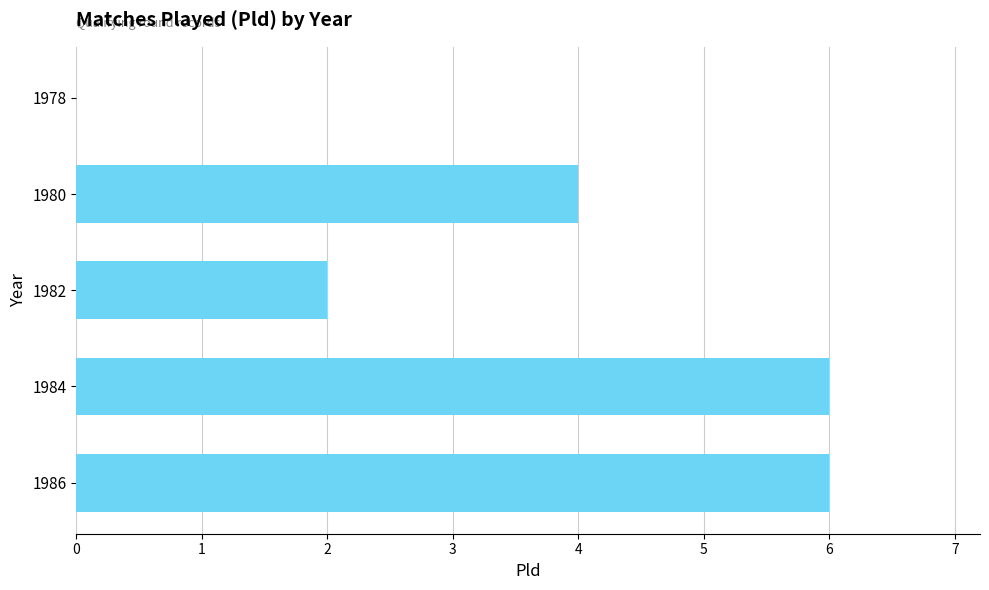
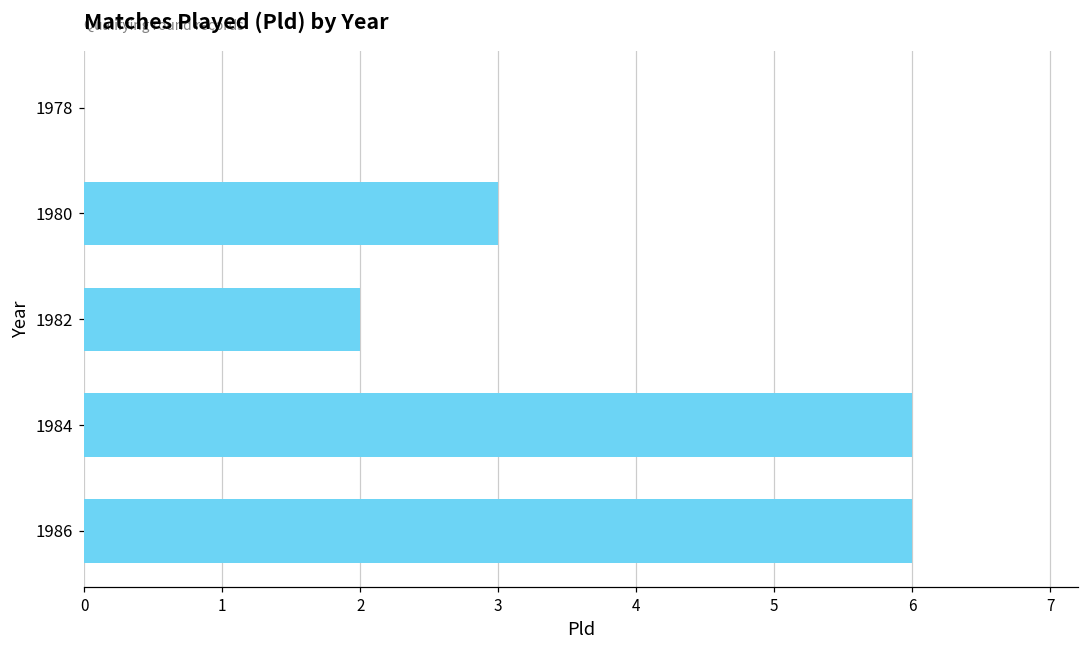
  {
    "1978": 0,
-   "1980": 4,
+   "1980": 3,
    "1982": 2,
    "1984": 6,
    "1986": 6
  }
